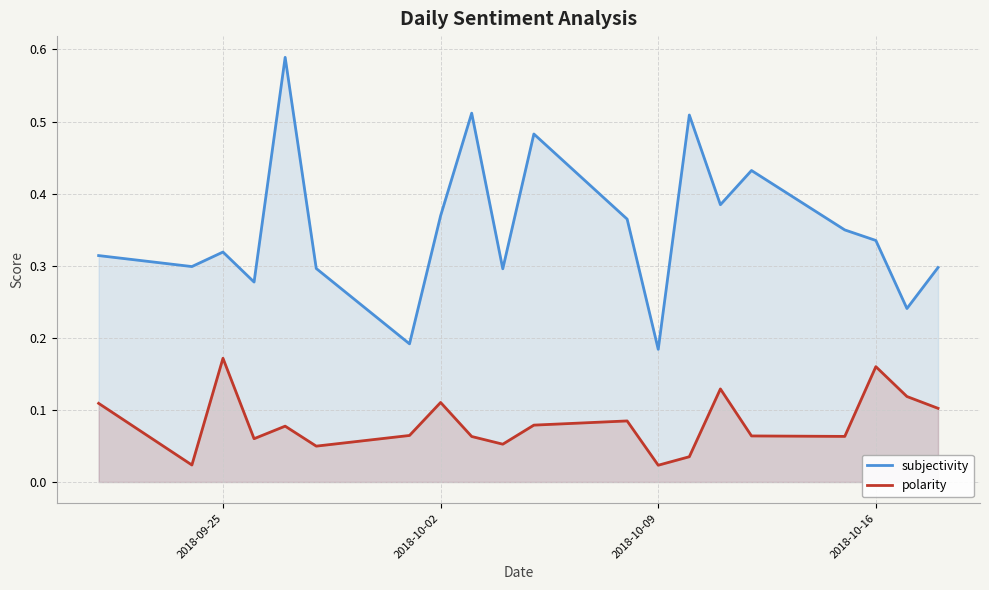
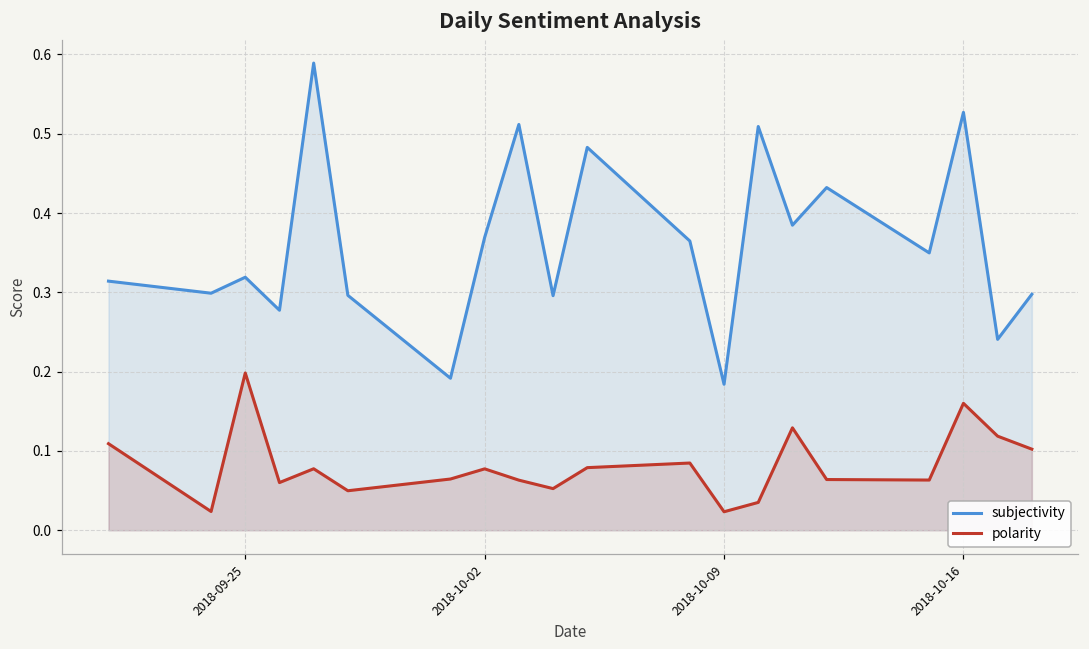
  {
    "subjectivity": {
      "2018-09-25": 0.32,
      "2018-10-02": 0.37,
      "2018-10-09": 0.18,
-     "2018-10-16": 0.34
+     "2018-10-16": 0.53
    },
    "polarity": {
-     "2018-09-25": 0.17,
-     "2018-10-02": 0.11,
+     "2018-09-25": 0.20,
+     "2018-10-02": 0.08,
      "2018-10-09": 0.02,
      "2018-10-16": 0.16
    }
  }
